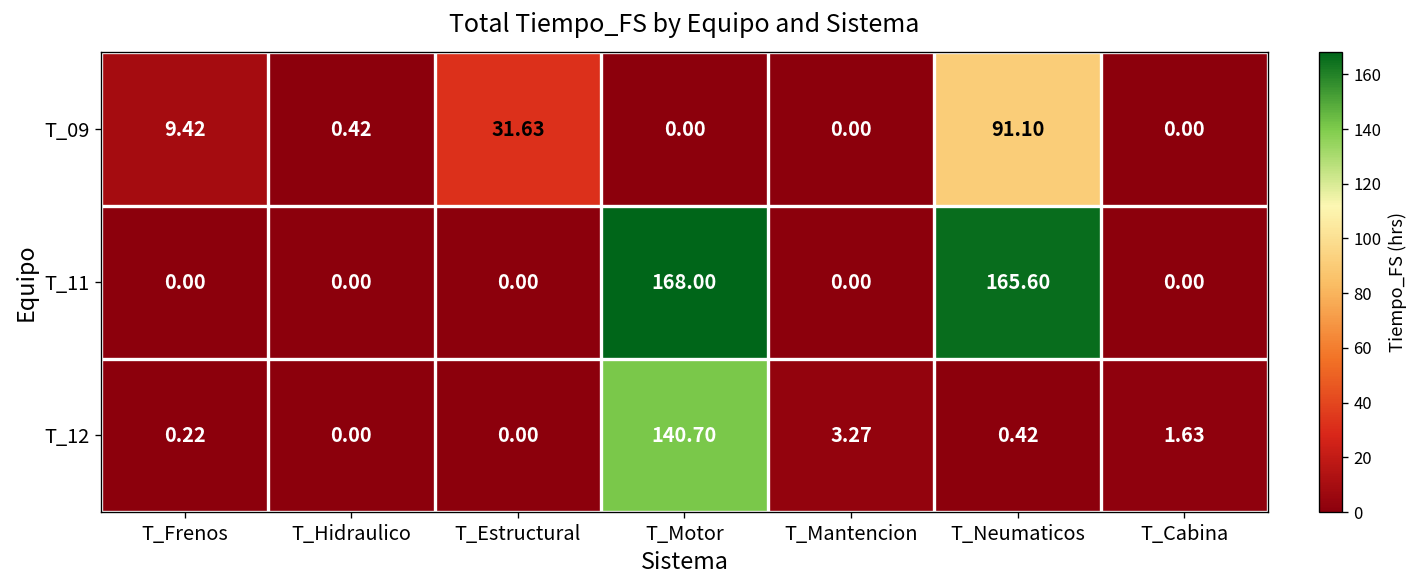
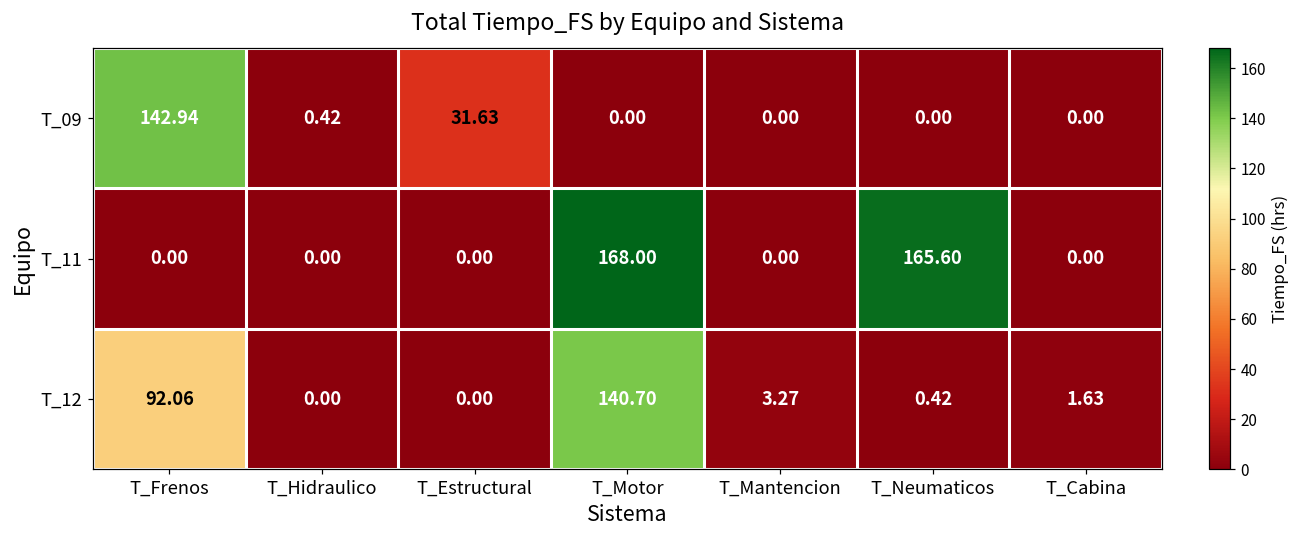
  {
    "T_09": {
-     "T_Frenos": 9.42,
+     "T_Frenos": 142.94,
      "T_Hidraulico": 0.42,
      "T_Estructural": 31.63,
      "T_Motor": 0.00,
      "T_Mantencion": 0.00,
-     "T_Neumaticos": 91.10,
+     "T_Neumaticos": 0.00,
      "T_Cabina": 0.00
    },
    "T_11": {
      "T_Frenos": 0.00,
      "T_Hidraulico": 0.00,
      "T_Estructural": 0.00,
      "T_Motor": 168.00,
      "T_Mantencion": 0.00,
      "T_Neumaticos": 165.60,
      "T_Cabina": 0.00
    },
    "T_12": {
-     "T_Frenos": 0.22,
+     "T_Frenos": 92.06,
      "T_Hidraulico": 0.00,
      "T_Estructural": 0.00,
      "T_Motor": 140.70,
      "T_Mantencion": 3.27,
      "T_Neumaticos": 0.42,
      "T_Cabina": 1.63
    }
  }
